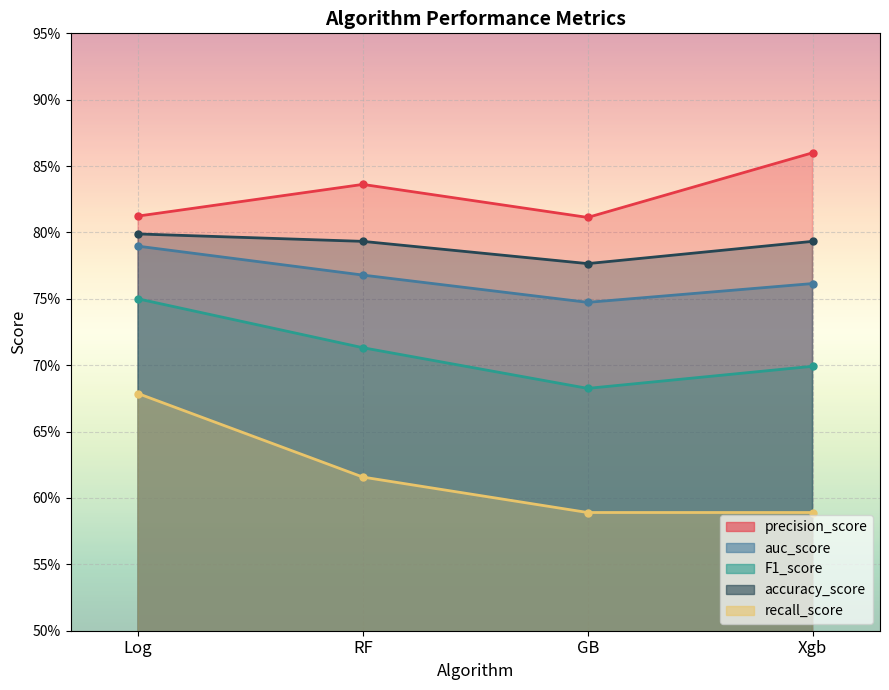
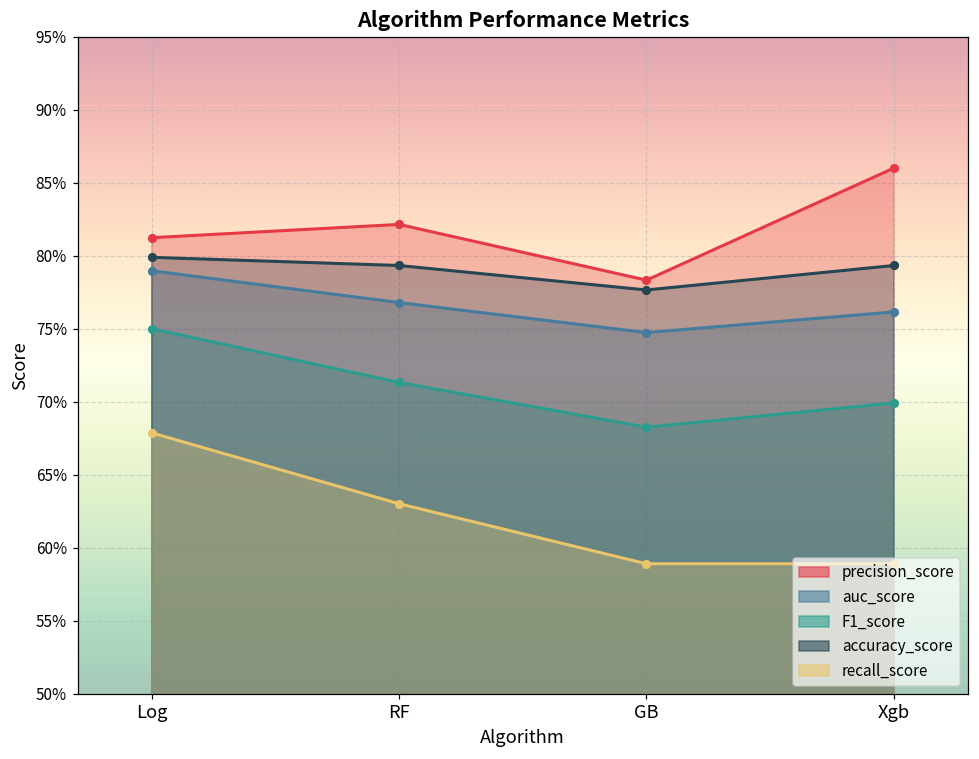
  {
    "precision_score": {
      "Log": "81.2%",
-     "RF": "83.6%",
-     "GB": "81.1%",
+     "RF": "82.1%",
+     "GB": "78.3%",
      "Xgb": "86.0%"
    },
    "recall_score": {
      "Log": "67.9%",
-     "RF": "61.6%",
+     "RF": "63.0%",
      "GB": "58.9%",
      "Xgb": "58.9%"
    }
  }
